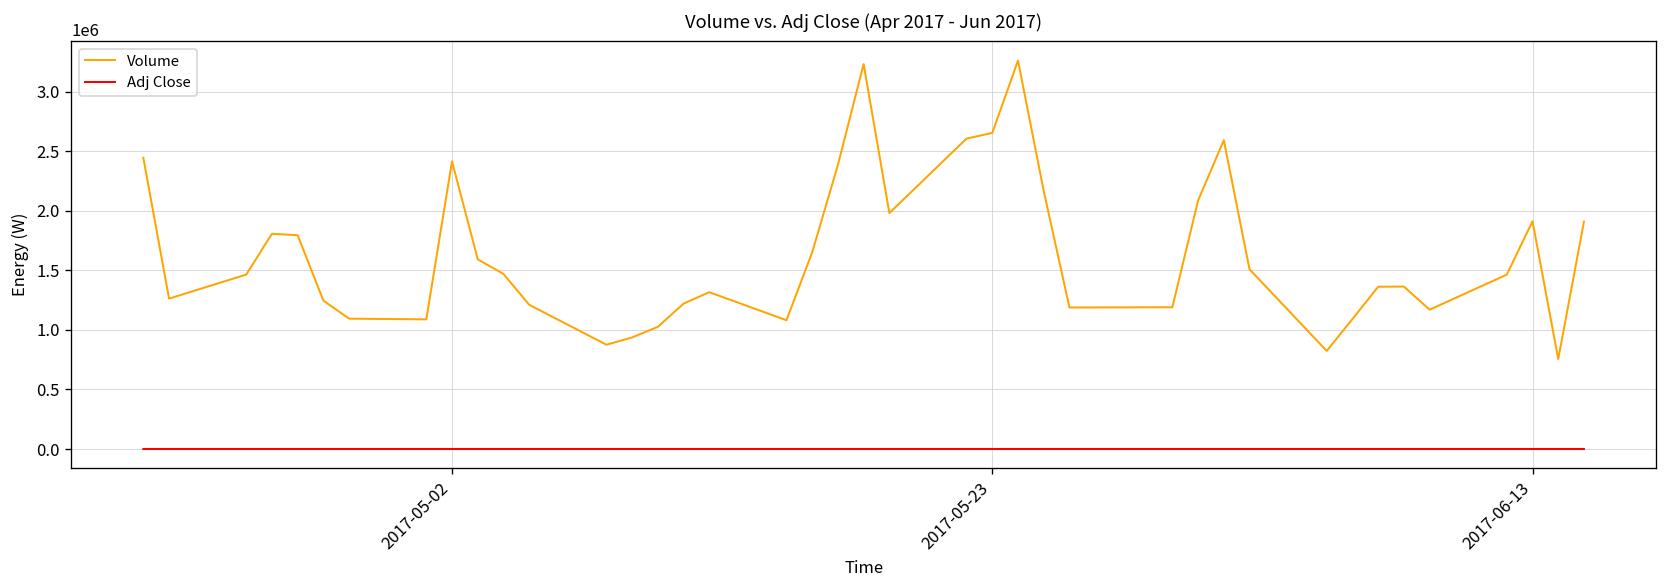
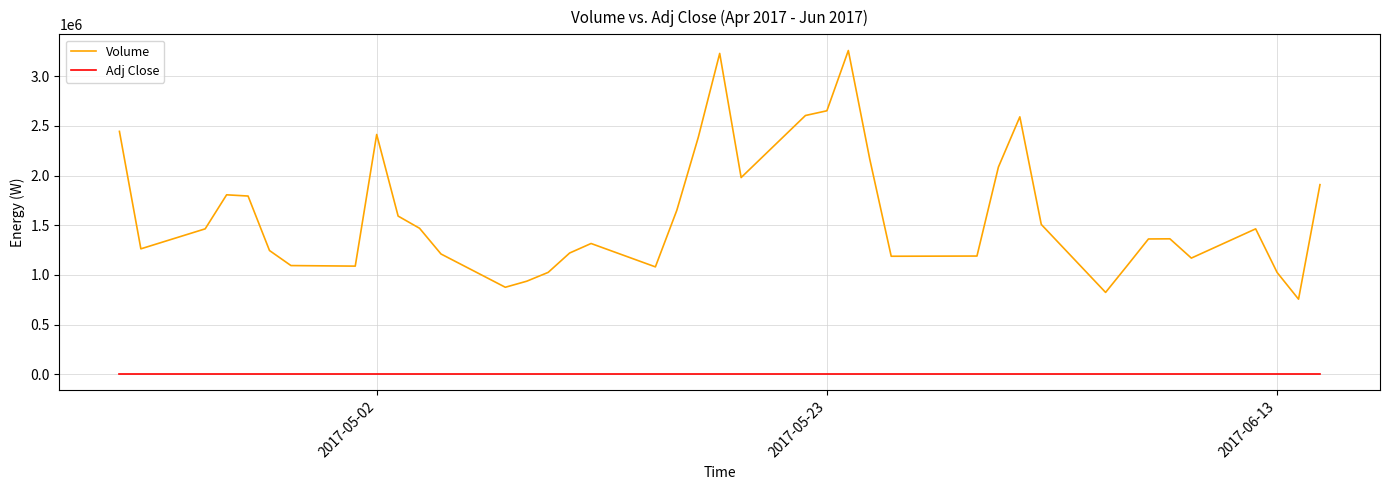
  {
    "Volume": {
      "2017-05-02": 2400000,
      "2017-05-23": 2700000,
-     "2017-06-13": 1900000
+     "2017-06-13": 1000000
    },
    "Adj Close": {
      "2017-05-02": 0,
      "2017-05-23": 0,
      "2017-06-13": 0
    }
  }
